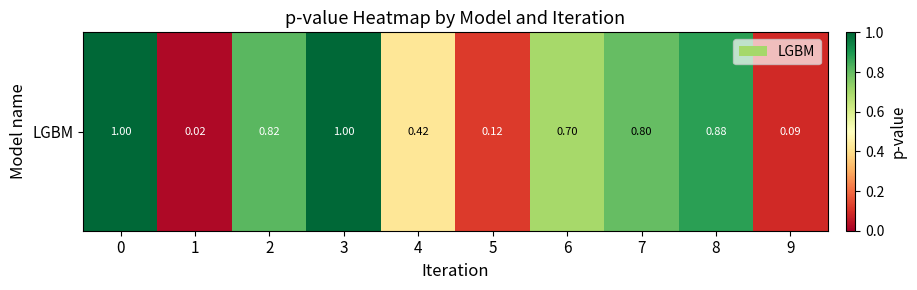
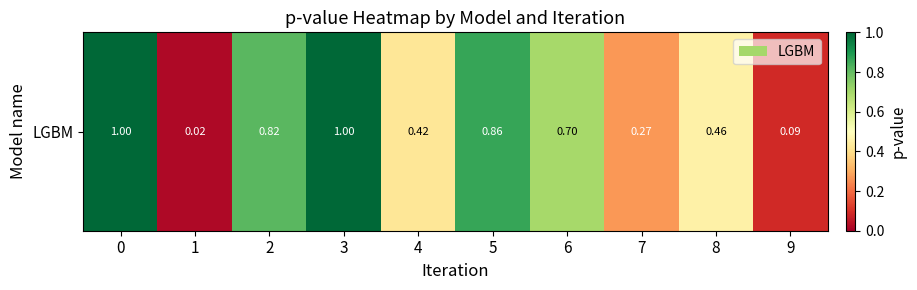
  {
    "LGBM": {
      "0": 1.00,
      "1": 0.02,
      "2": 0.82,
      "3": 1.00,
      "4": 0.42,
-     "5": 0.12,
+     "5": 0.86,
      "6": 0.70,
-     "7": 0.80,
-     "8": 0.88,
+     "7": 0.27,
+     "8": 0.46,
      "9": 0.09
    }
  }
